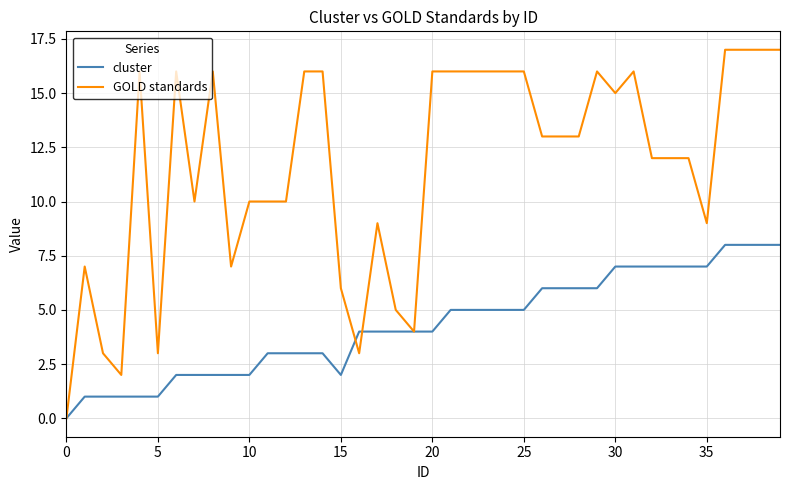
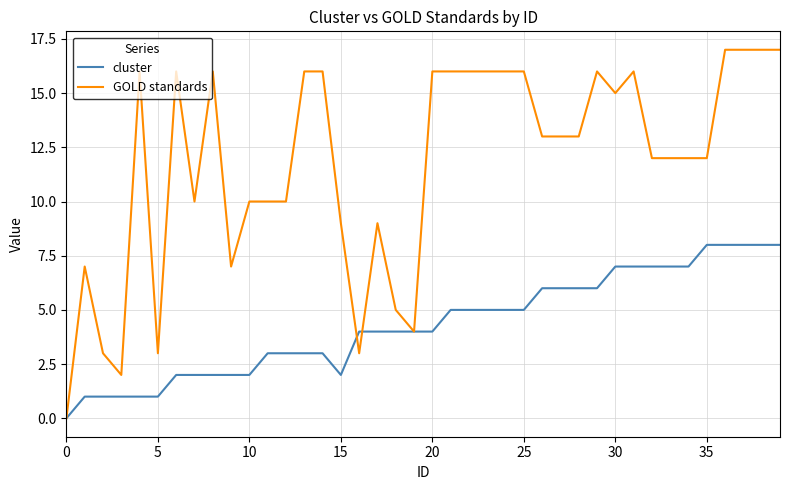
  {
    "cluster": {
      "5": 1,
      "10": 2,
      "15": 2,
      "20": 4,
      "25": 5,
      "30": 7,
-     "35": 7
+     "35": 8
    },
    "GOLD standards": {
      "5": 3,
      "10": 10,
-     "15": 6,
+     "15": 9,
      "20": 16,
      "25": 16,
      "30": 15,
-     "35": 9
+     "35": 12
    }
  }
